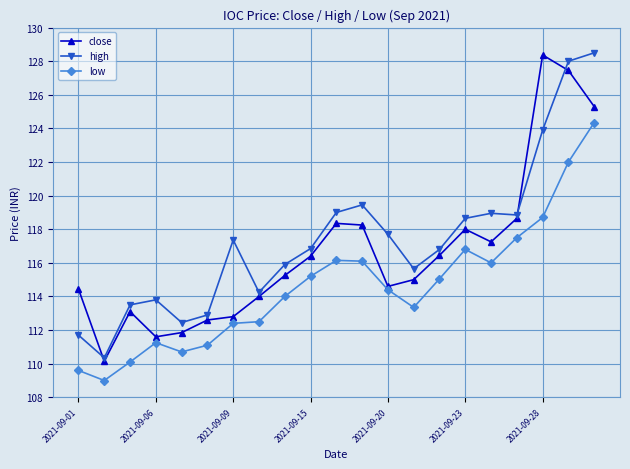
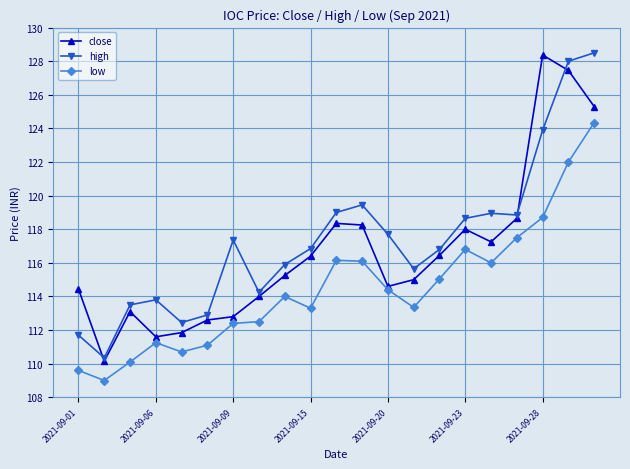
  {
    "close": {
      "2021-09-01": 114.4,
      "2021-09-06": 111.6,
      "2021-09-09": 112.8,
      "2021-09-15": 116.4,
      "2021-09-20": 114.6,
      "2021-09-23": 118.0,
      "2021-09-28": 128.4
    },
    "high": {
      "2021-09-01": 111.7,
      "2021-09-06": 113.8,
      "2021-09-09": 117.4,
      "2021-09-15": 116.9,
      "2021-09-20": 117.7,
      "2021-09-23": 118.7,
      "2021-09-28": 123.9
    },
    "low": {
      "2021-09-01": 109.6,
      "2021-09-06": 111.3,
      "2021-09-09": 112.4,
-     "2021-09-15": 115.2,
+     "2021-09-15": 113.3,
      "2021-09-20": 114.4,
      "2021-09-23": 116.8,
      "2021-09-28": 118.7
    }
  }
